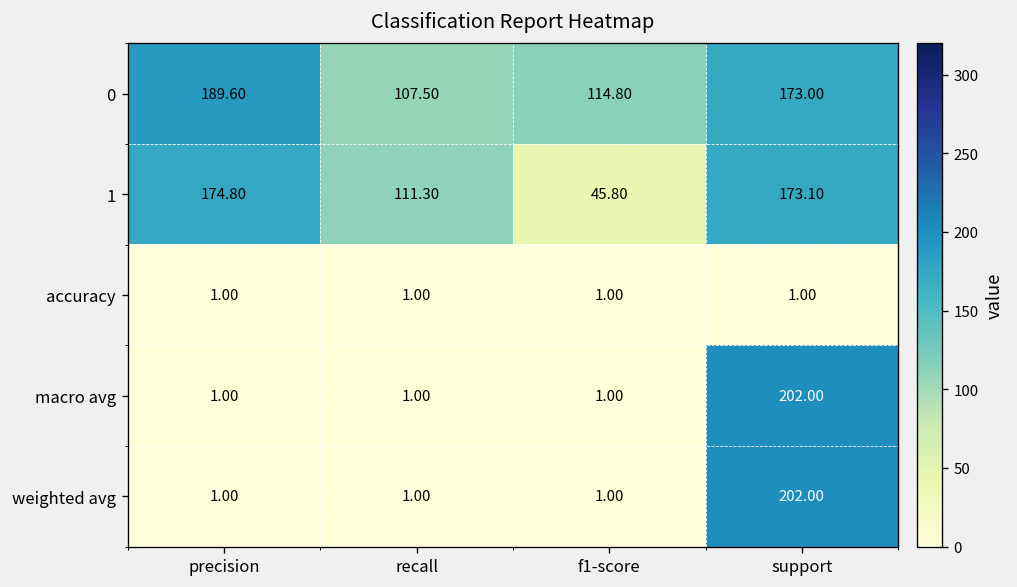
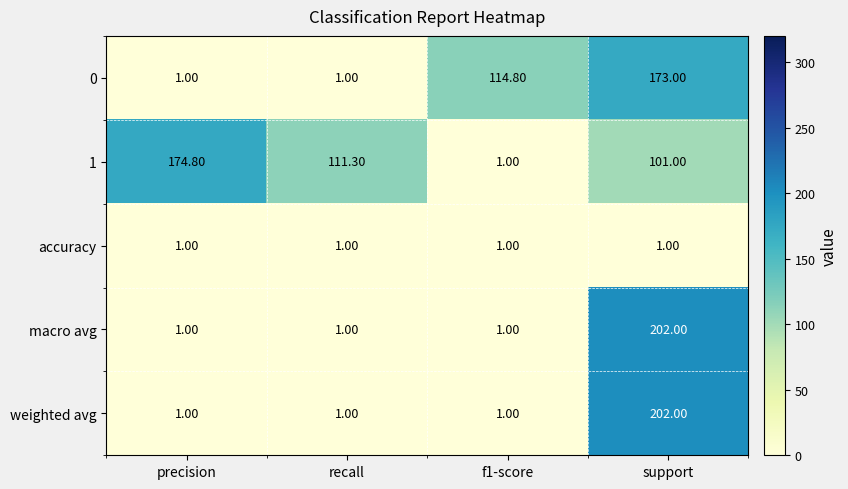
  {
    "0": {
-     "precision": 189.60,
-     "recall": 107.50,
+     "precision": 1.00,
+     "recall": 1.00,
      "f1-score": 114.80,
      "support": 173.00
    },
    "1": {
      "precision": 174.80,
      "recall": 111.30,
-     "f1-score": 45.80,
-     "support": 173.10
+     "f1-score": 1.00,
+     "support": 101.00
    },
    "accuracy": {
      "precision": 1.00,
      "recall": 1.00,
      "f1-score": 1.00,
      "support": 1.00
    },
    "macro avg": {
      "precision": 1.00,
      "recall": 1.00,
      "f1-score": 1.00,
      "support": 202.00
    },
    "weighted avg": {
      "precision": 1.00,
      "recall": 1.00,
      "f1-score": 1.00,
      "support": 202.00
    }
  }
